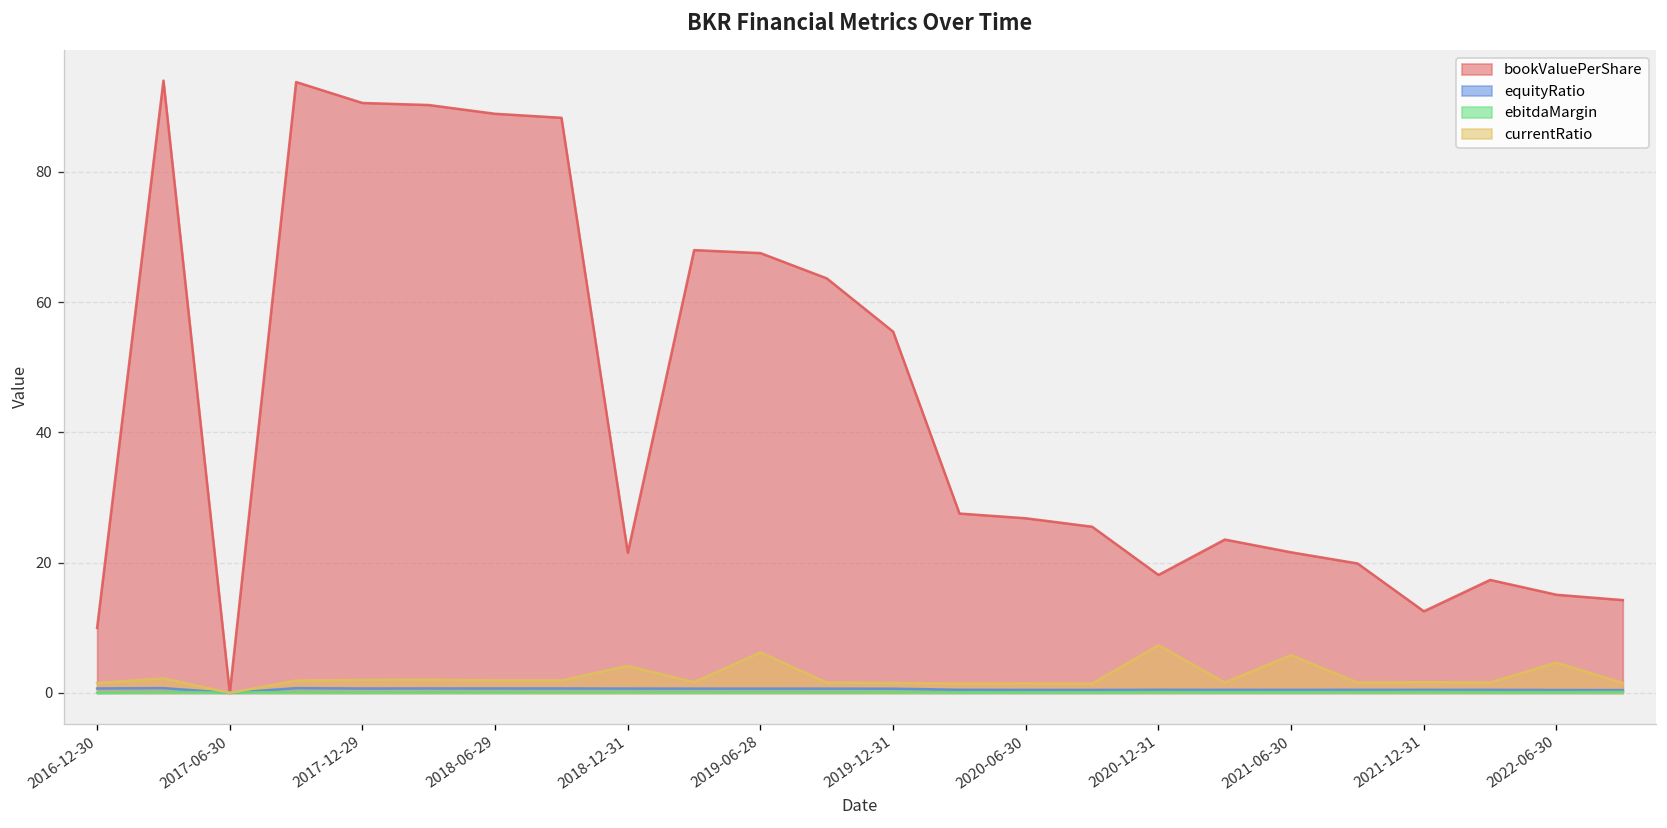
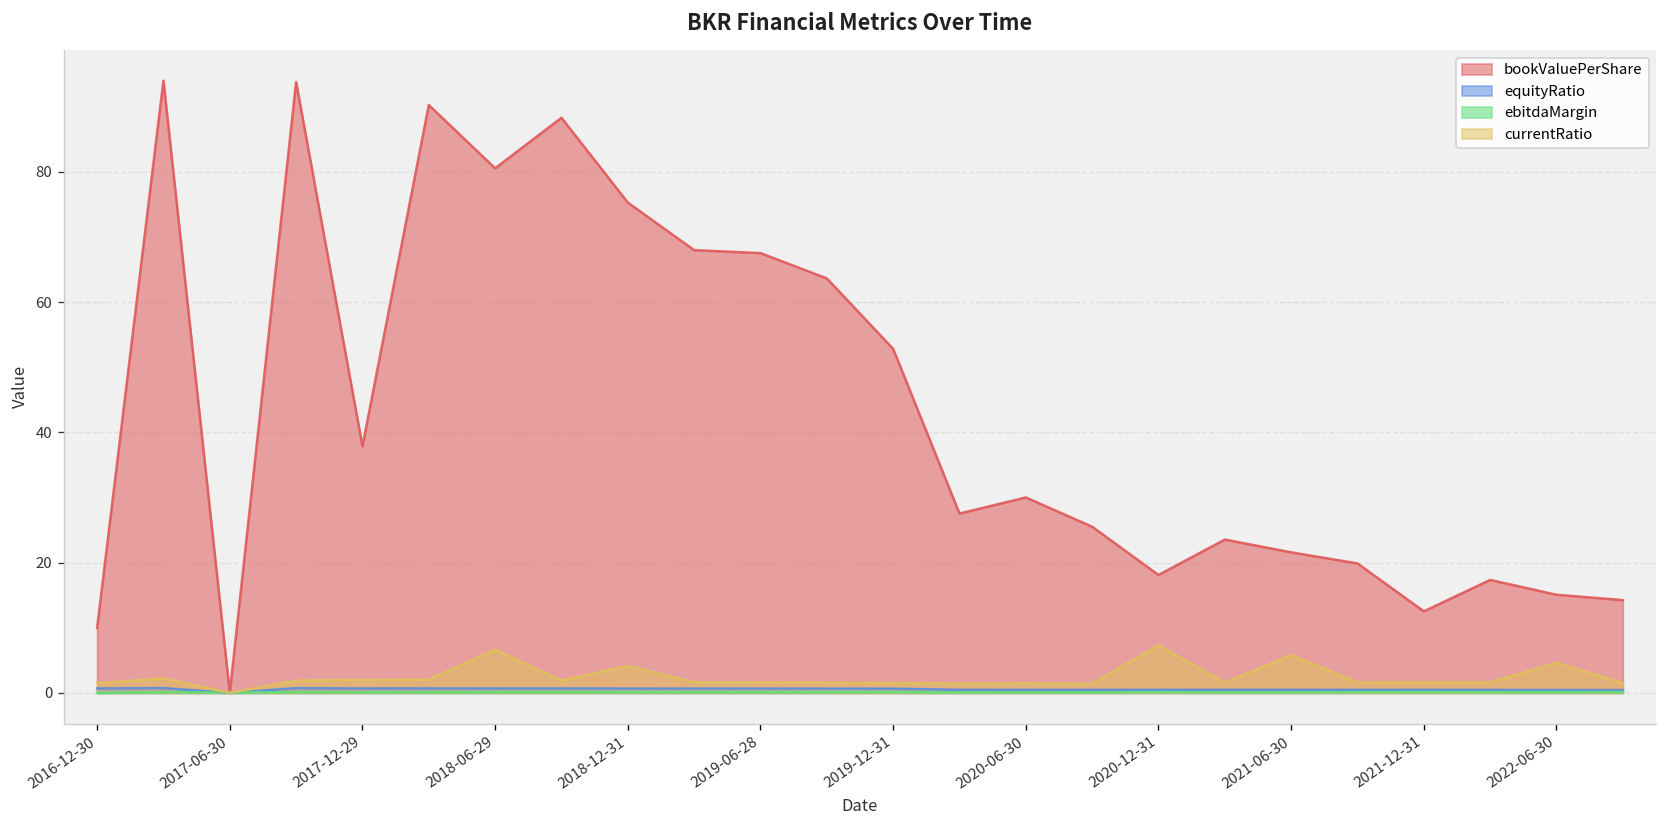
  {
    "bookValuePerShare": {
      "2016-12-30": 10,
-     "2017-12-29": 91,
-     "2018-06-29": 89,
-     "2018-12-31": 22,
+     "2017-12-29": 38,
+     "2018-06-29": 81,
+     "2018-12-31": 75,
      "2019-06-28": 68,
-     "2019-12-31": 55,
-     "2020-06-30": 27,
+     "2019-12-31": 53,
+     "2020-06-30": 30,
      "2020-12-31": 18,
      "2021-06-30": 22,
      "2021-12-31": 13,
      "2022-06-30": 15
    },
    "equityRatio": {
      "2016-12-30": 1,
      "2017-12-29": 1,
      "2018-06-29": 1,
      "2018-12-31": 1,
      "2019-06-28": 1,
      "2019-12-31": 1
    },
    "ebitdaMargin": {
      "2016-12-30": 0,
      "2017-12-29": 0,
      "2018-06-29": 0,
      "2018-12-31": 0,
      "2019-06-28": 0,
      "2019-12-31": 0
    },
    "currentRatio": {
      "2016-12-30": 2,
      "2017-12-29": 2,
-     "2018-06-29": 2,
+     "2018-06-29": 7,
      "2018-12-31": 4,
-     "2019-06-28": 6,
+     "2019-06-28": 2,
      "2019-12-31": 2,
      "2020-06-30": 1,
      "2020-12-31": 7,
      "2021-06-30": 6,
      "2021-12-31": 2,
      "2022-06-30": 5
    }
  }
